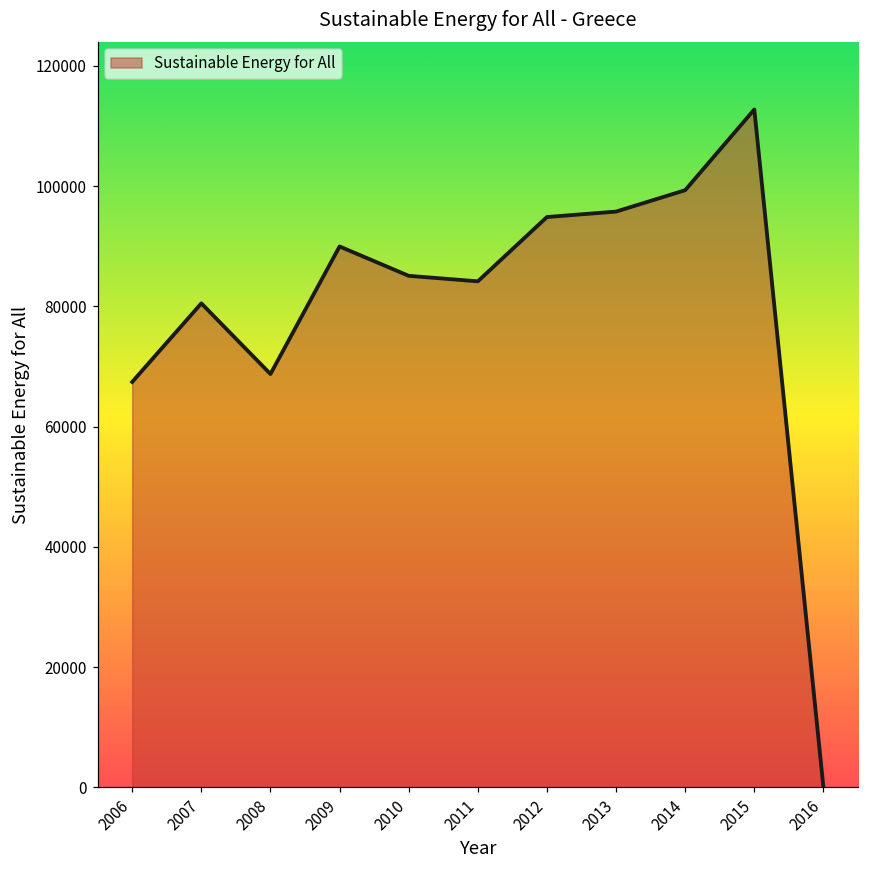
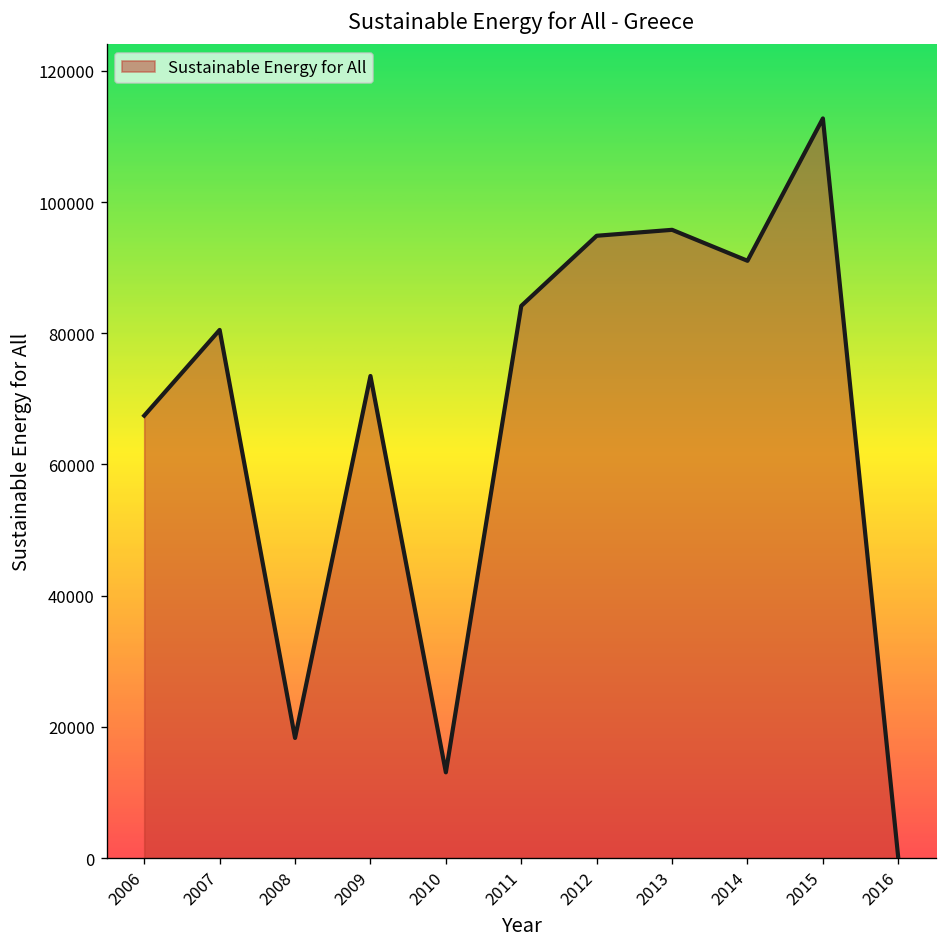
  {
    "2006": 67000,
    "2007": 81000,
-   "2008": 69000,
-   "2009": 90000,
-   "2010": 85000,
+   "2008": 18000,
+   "2009": 73000,
+   "2010": 13000,
    "2011": 84000,
    "2012": 95000,
    "2013": 96000,
-   "2014": 99000,
+   "2014": 91000,
    "2015": 113000,
    "2016": 0
  }
